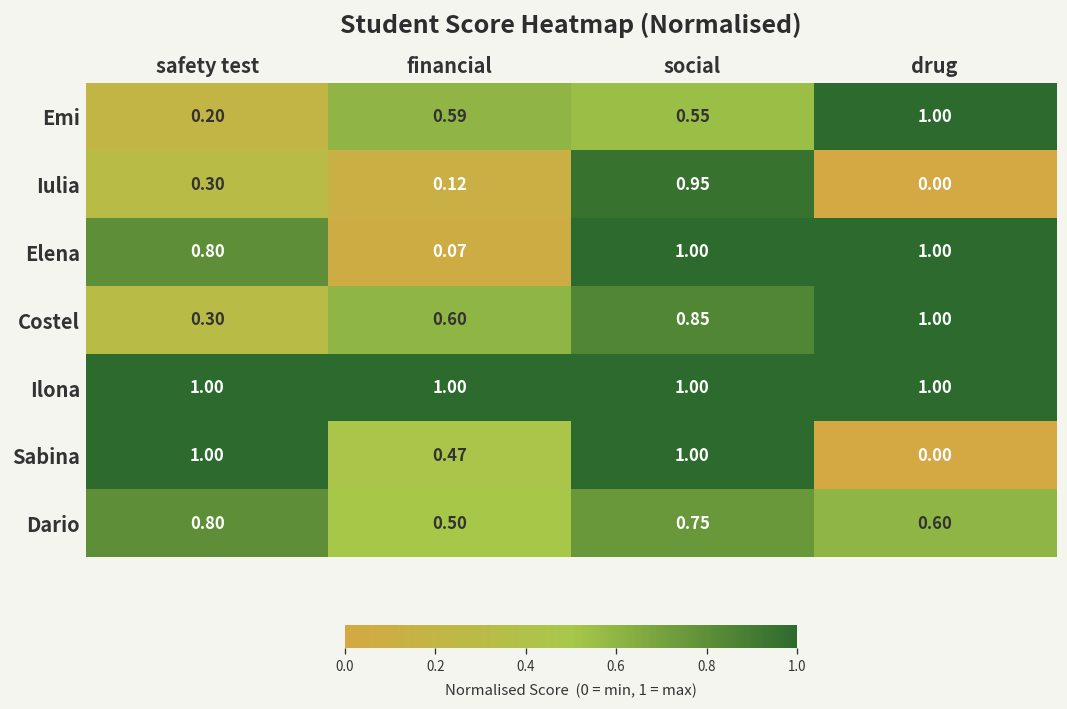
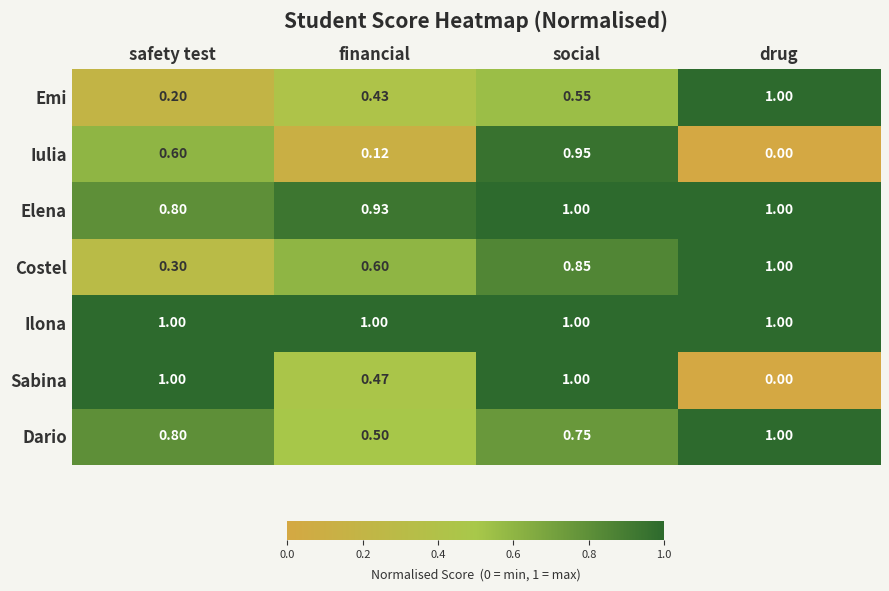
  {
    "Emi": {
      "safety test": 0.20,
-     "financial": 0.59,
+     "financial": 0.43,
      "social": 0.55,
      "drug": 1.00
    },
    "Iulia": {
-     "safety test": 0.30,
+     "safety test": 0.60,
      "financial": 0.12,
      "social": 0.95,
      "drug": 0.00
    },
    "Elena": {
      "safety test": 0.80,
-     "financial": 0.07,
+     "financial": 0.93,
      "social": 1.00,
      "drug": 1.00
    },
    "Costel": {
      "safety test": 0.30,
      "financial": 0.60,
      "social": 0.85,
      "drug": 1.00
    },
    "Ilona": {
      "safety test": 1.00,
      "financial": 1.00,
      "social": 1.00,
      "drug": 1.00
    },
    "Sabina": {
      "safety test": 1.00,
      "financial": 0.47,
      "social": 1.00,
      "drug": 0.00
    },
    "Dario": {
      "safety test": 0.80,
      "financial": 0.50,
      "social": 0.75,
-     "drug": 0.60
+     "drug": 1.00
    }
  }
